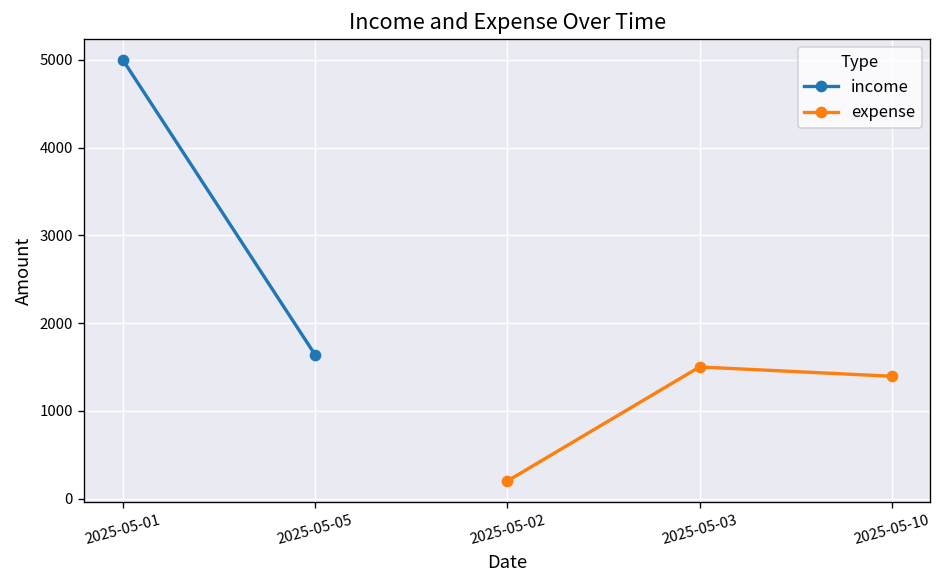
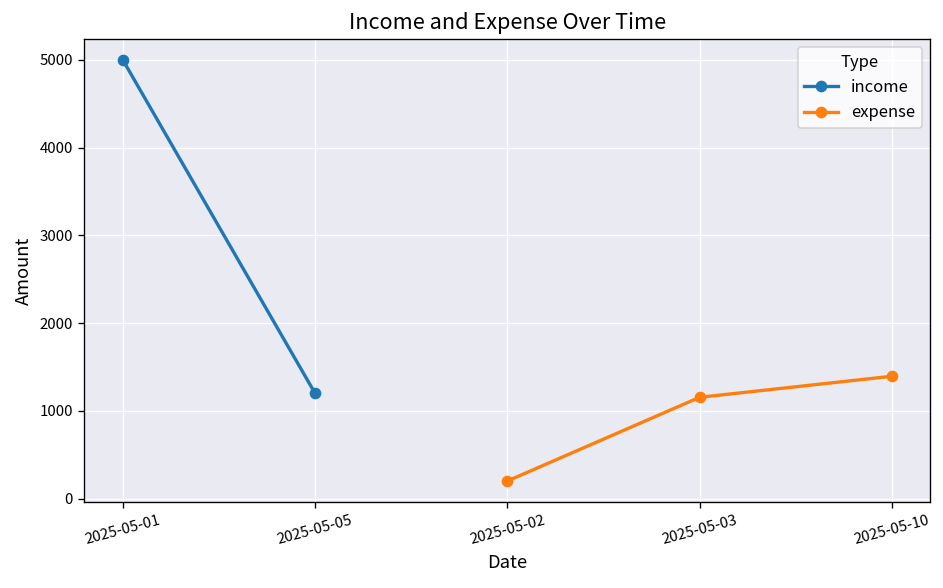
  {
    "income": {
      "2025-05-01": 5000,
-     "2025-05-05": 1600
+     "2025-05-05": 1200
    },
    "expense": {
      "2025-05-02": 200,
-     "2025-05-03": 1500,
+     "2025-05-03": 1200,
      "2025-05-10": 1400
    }
  }
